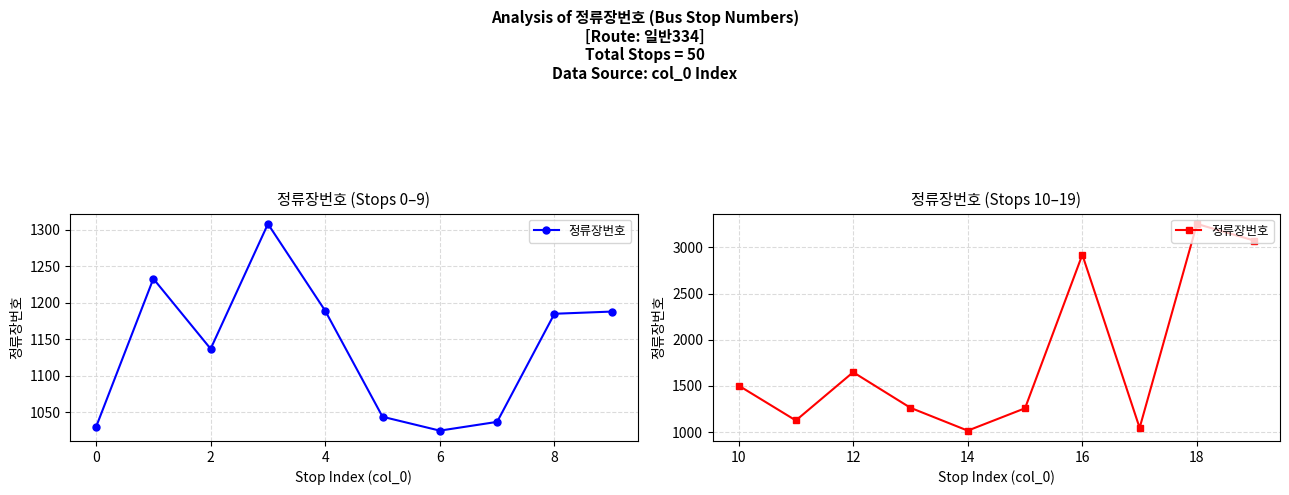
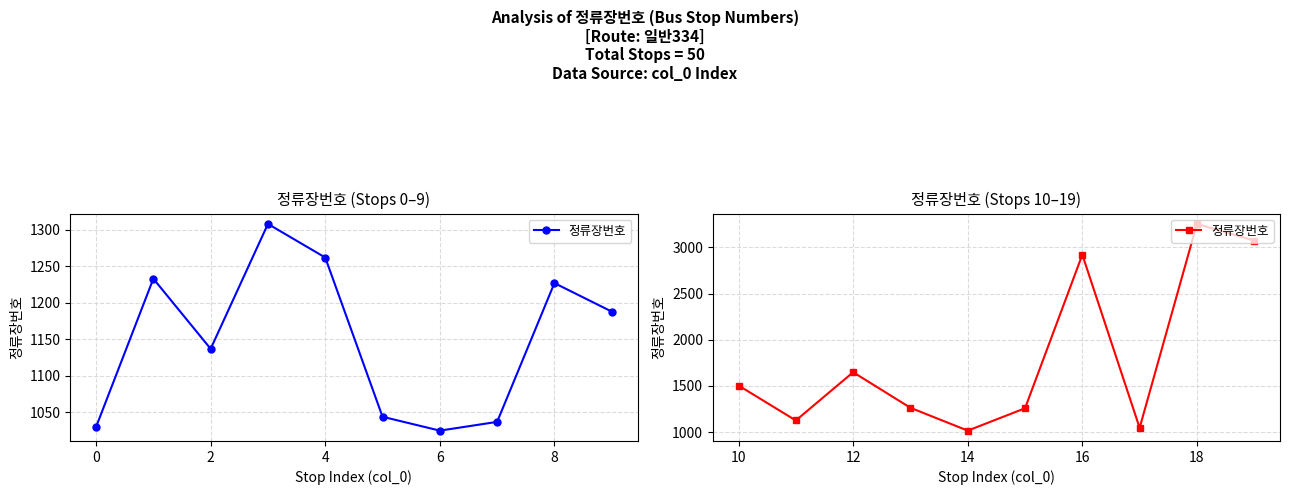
  {
    "정류장번호 (Stops 0–9)": {
      "0": 1030,
      "2": 1140,
-     "4": 1190,
+     "4": 1260,
      "6": 1030,
-     "8": 1190
+     "8": 1230
    },
    "정류장번호 (Stops 10–19)": {
      "10": 1500,
      "12": 1600,
      "14": 1000,
      "16": 2900
    }
  }
